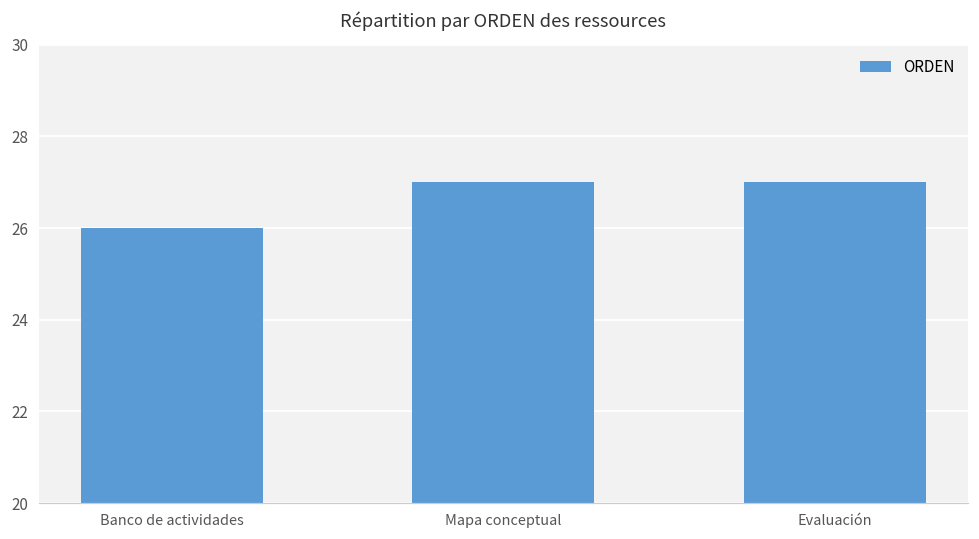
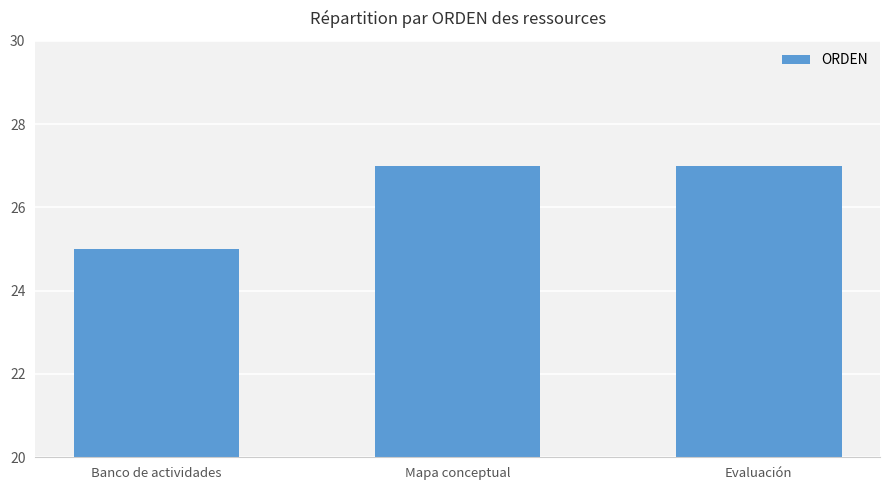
  {
-   "Banco de actividades": 26,
+   "Banco de actividades": 25,
    "Mapa conceptual": 27,
    "Evaluación": 27
  }
